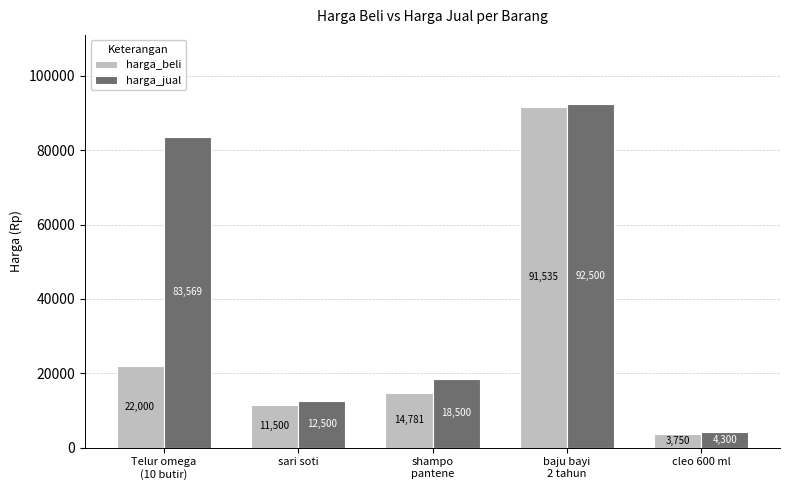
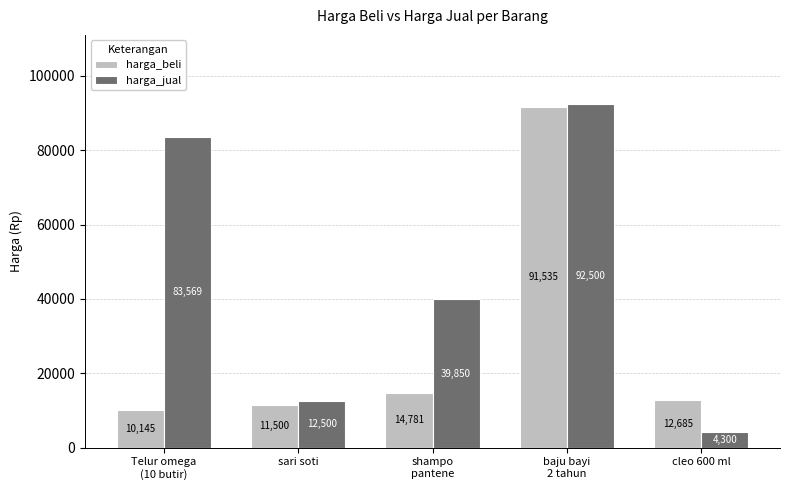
  {
    "harga_beli": {
-     "Telur omega (10 butir)": "22,000",
+     "Telur omega (10 butir)": "10,145",
      "sari soti": "11,500",
      "shampo pantene": "14,781",
      "baju bayi 2 tahun": "91,535",
-     "cleo 600 ml": "3,750"
+     "cleo 600 ml": "12,685"
    },
    "harga_jual": {
      "Telur omega (10 butir)": "83,569",
      "sari soti": "12,500",
-     "shampo pantene": "18,500",
+     "shampo pantene": "39,850",
      "baju bayi 2 tahun": "92,500",
      "cleo 600 ml": "4,300"
    }
  }
